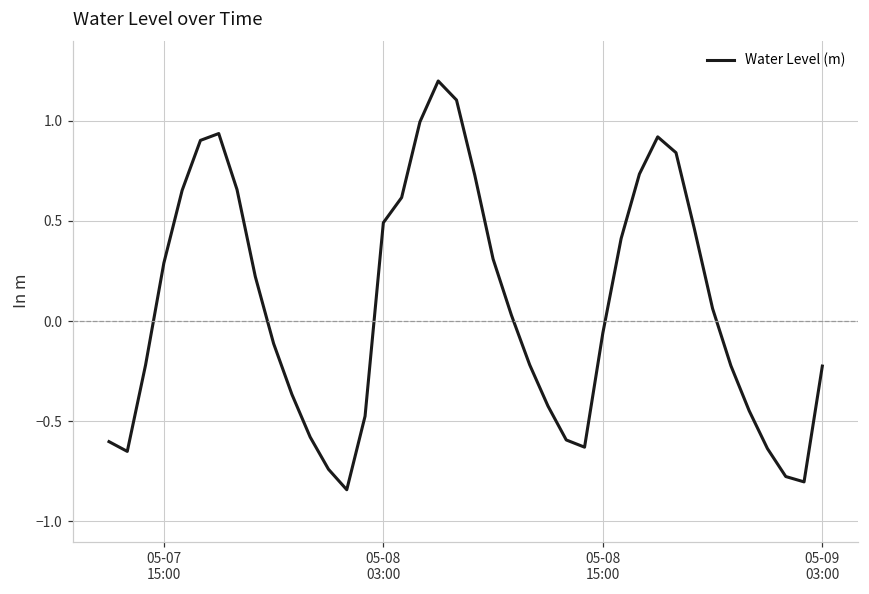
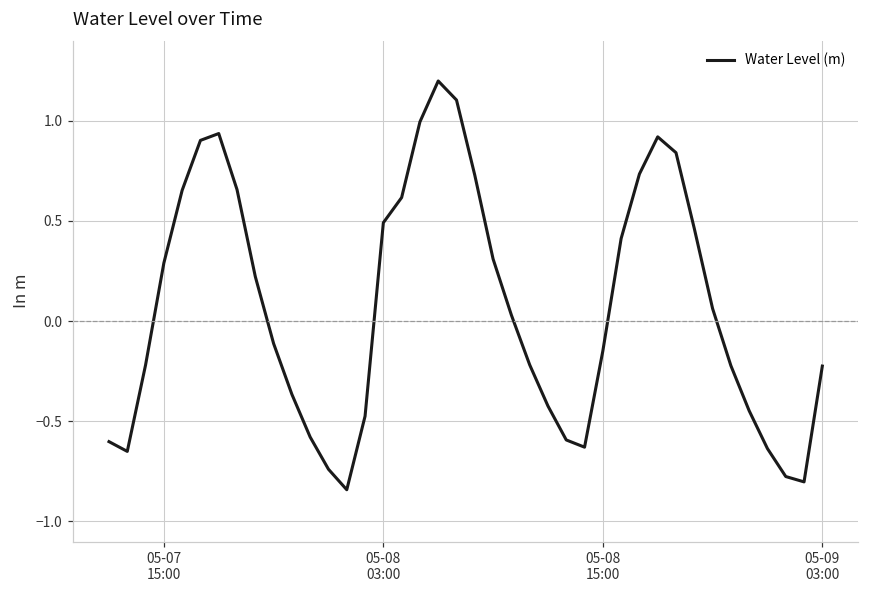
  {
    "05-07 15:00": 0.29,
    "05-08 03:00": 0.49,
-   "05-08 15:00": -0.06,
+   "05-08 15:00": -0.15,
    "05-09 03:00": -0.22
  }
